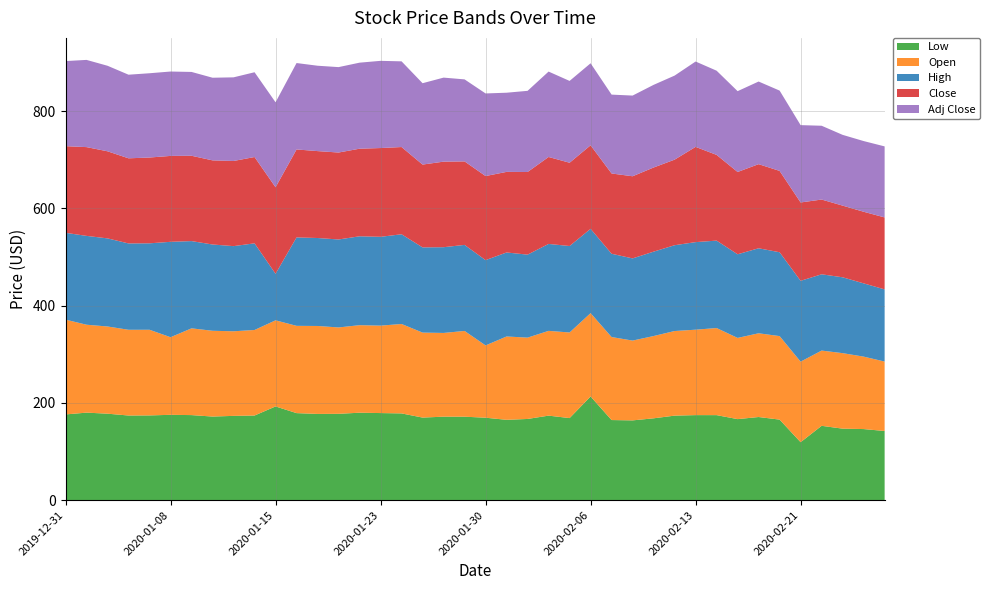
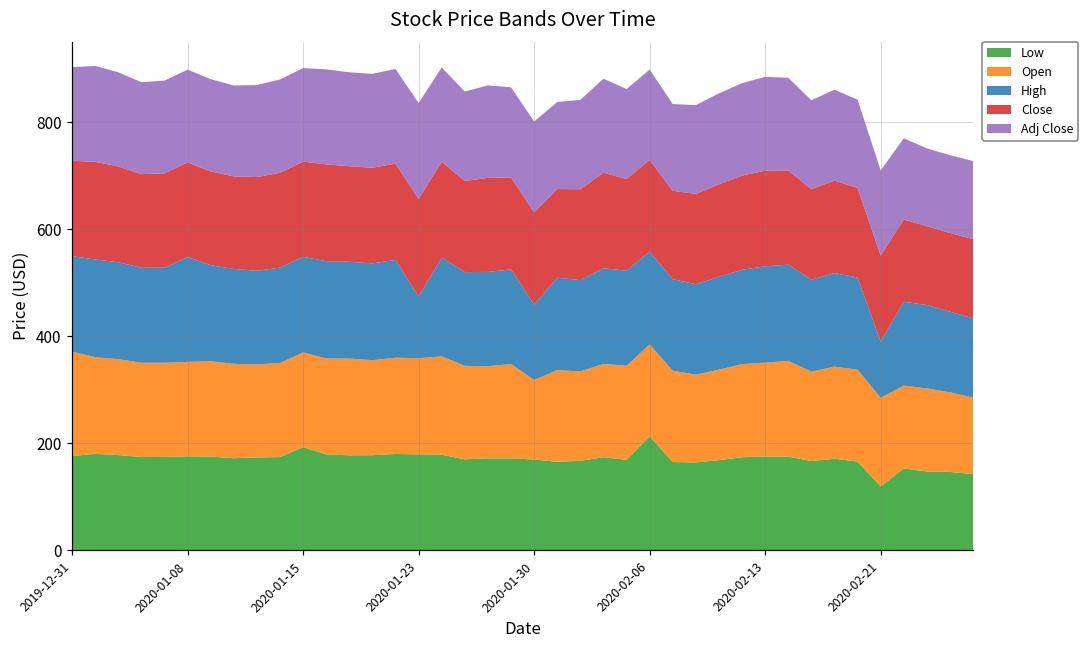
  {
    "Low": {
      "2019-12-31": 180,
      "2020-01-08": 180,
      "2020-01-15": 190,
      "2020-01-23": 180,
      "2020-01-30": 170,
      "2020-02-06": 210,
      "2020-02-13": 170,
      "2020-02-21": 120
    },
    "Open": {
      "2019-12-31": 200,
-     "2020-01-08": 160,
+     "2020-01-08": 180,
      "2020-01-15": 180,
      "2020-01-23": 180,
      "2020-01-30": 150,
      "2020-02-06": 170,
      "2020-02-13": 180,
      "2020-02-21": 170
    },
    "High": {
      "2019-12-31": 180,
      "2020-01-08": 200,
-     "2020-01-15": 100,
-     "2020-01-23": 180,
-     "2020-01-30": 180,
+     "2020-01-15": 180,
+     "2020-01-23": 120,
+     "2020-01-30": 140,
      "2020-02-06": 170,
      "2020-02-13": 180,
-     "2020-02-21": 170
+     "2020-02-21": 100
    },
    "Close": {
      "2019-12-31": 180,
      "2020-01-08": 180,
      "2020-01-15": 180,
      "2020-01-23": 180,
      "2020-01-30": 170,
      "2020-02-06": 170,
-     "2020-02-13": 200,
+     "2020-02-13": 180,
      "2020-02-21": 160
    },
    "Adj Close": {
      "2019-12-31": 180,
      "2020-01-08": 170,
      "2020-01-15": 170,
      "2020-01-23": 180,
      "2020-01-30": 170,
      "2020-02-06": 170,
      "2020-02-13": 180,
      "2020-02-21": 160
    }
  }
